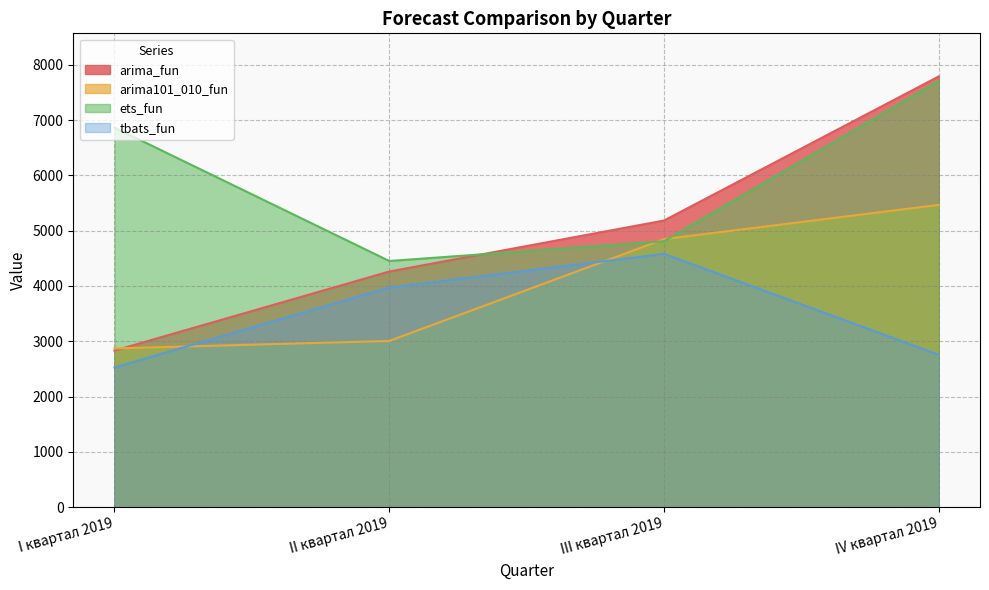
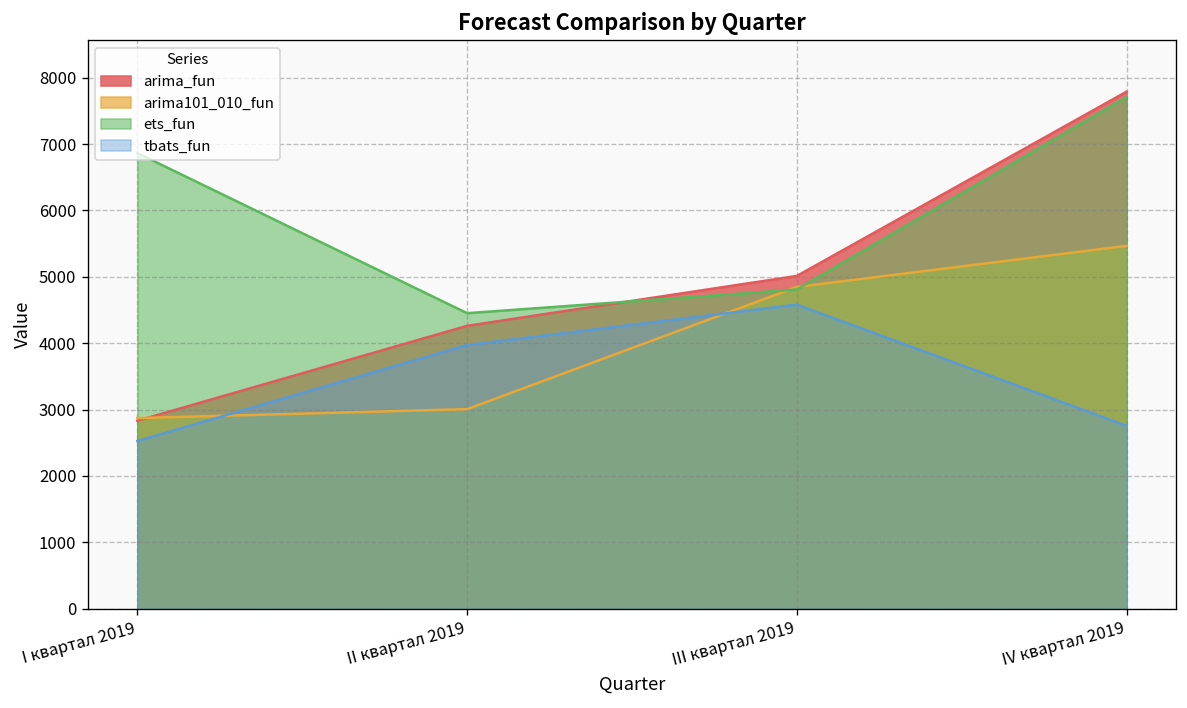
  {
    "arima_fun": {
      "II квартал 2019": 4300,
-     "III квартал 2019": 5200,
+     "III квартал 2019": 5000,
      "IV квартал 2019": 7800
    },
    "arima101_010_fun": {
      "II квартал 2019": 3000,
      "IV квартал 2019": 5500
    },
    "ets_fun": {
      "II квартал 2019": 4500,
      "IV квартал 2019": 7700
    },
    "tbats_fun": {
      "I квартал 2019": 2500,
      "II квартал 2019": 4000,
      "III квартал 2019": 4600,
      "IV квартал 2019": 2800
    }
  }
